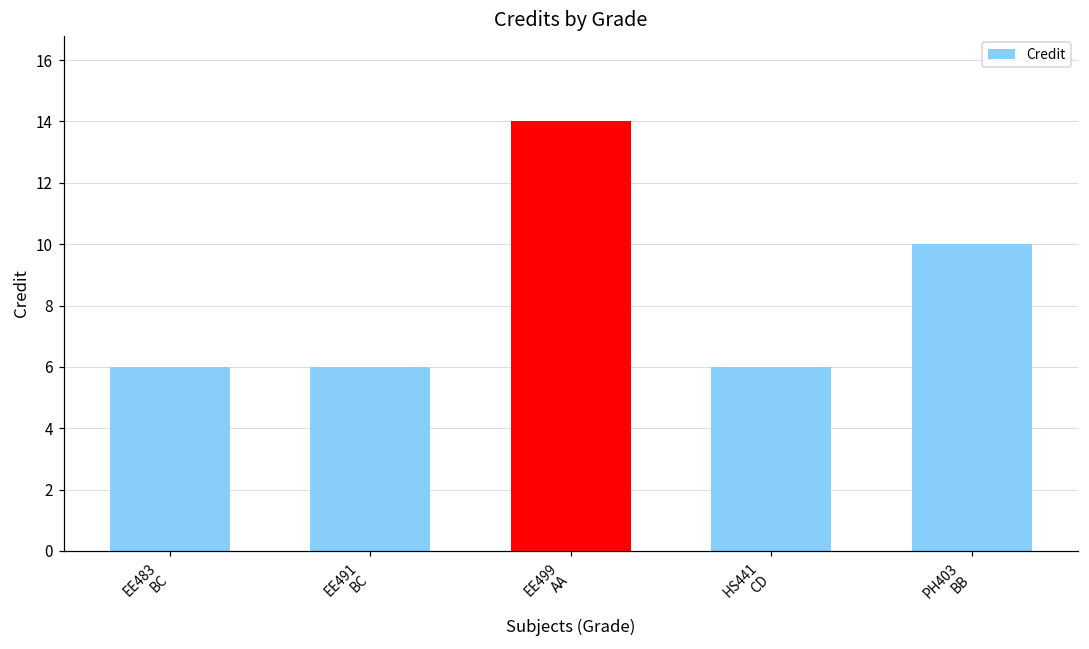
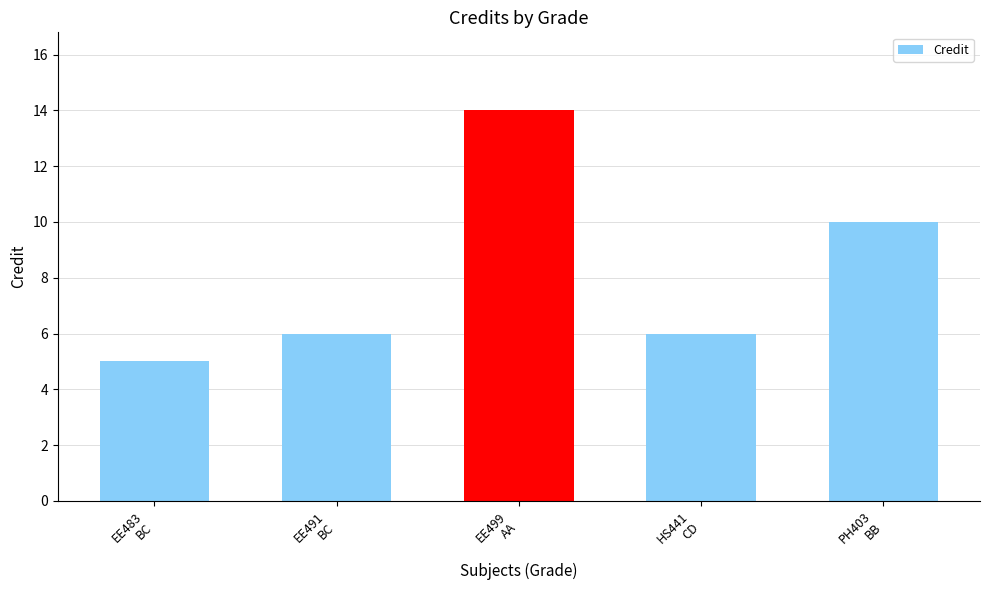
  {
-   "EE483 BC": 6,
+   "EE483 BC": 5,
    "EE491 BC": 6,
    "EE499 AA": 14,
    "HS441 CD": 6,
    "PH403 BB": 10
  }
